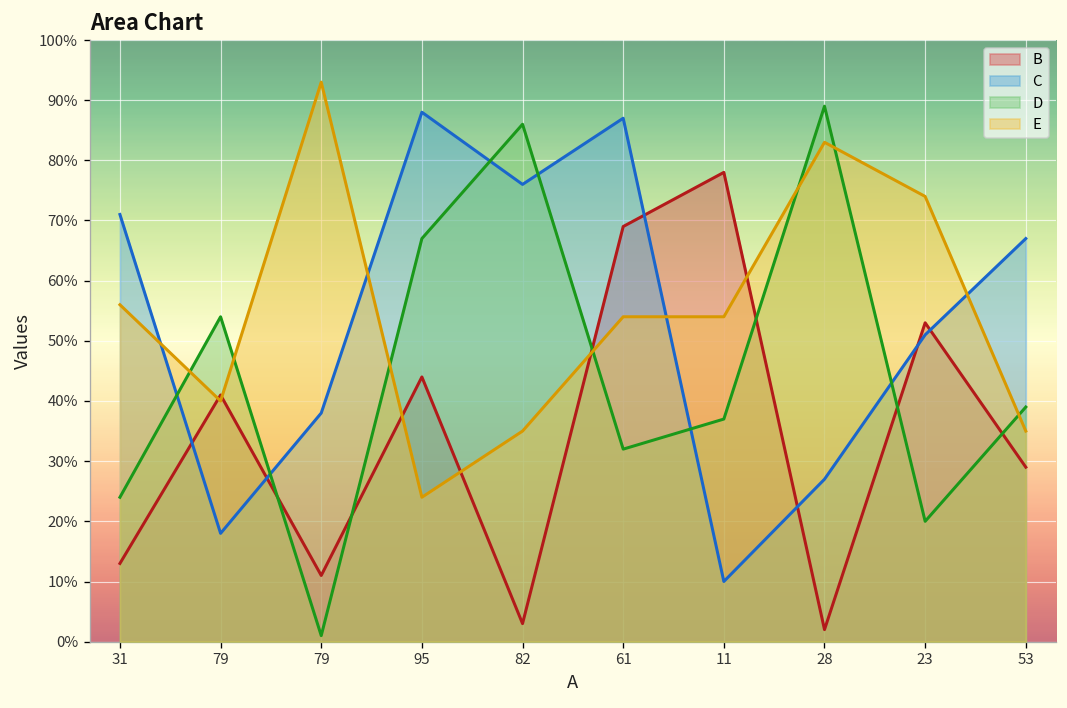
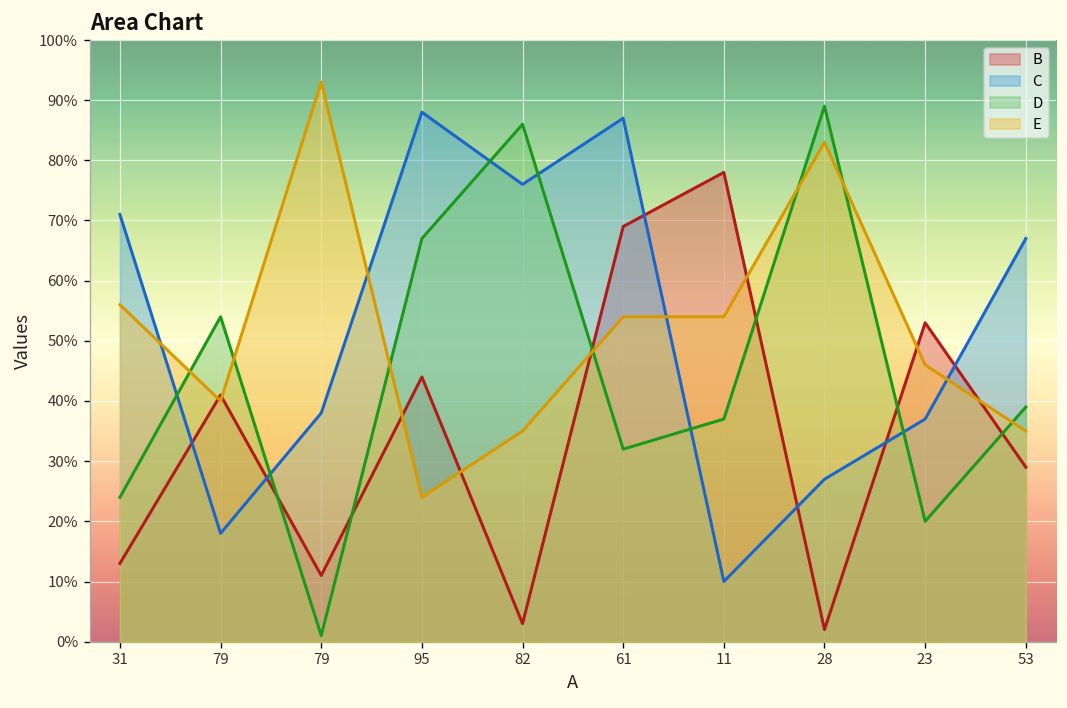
  {
    "B": {
      "31": "13%",
      "95": "44%",
      "82": "3%",
      "61": "69%",
      "11": "78%",
      "28": "2%",
      "23": "53%",
      "53": "29%"
    },
    "C": {
      "31": "71%",
      "95": "88%",
      "82": "76%",
      "61": "87%",
      "11": "10%",
      "28": "27%",
-     "23": "51%",
+     "23": "37%",
      "53": "67%"
    },
    "D": {
      "31": "24%",
      "95": "67%",
      "82": "86%",
      "61": "32%",
      "11": "37%",
      "28": "89%",
      "23": "20%",
      "53": "39%"
    },
    "E": {
      "31": "56%",
      "95": "24%",
      "82": "35%",
      "61": "54%",
      "11": "54%",
      "28": "83%",
-     "23": "74%",
+     "23": "46%",
      "53": "35%"
    }
  }
